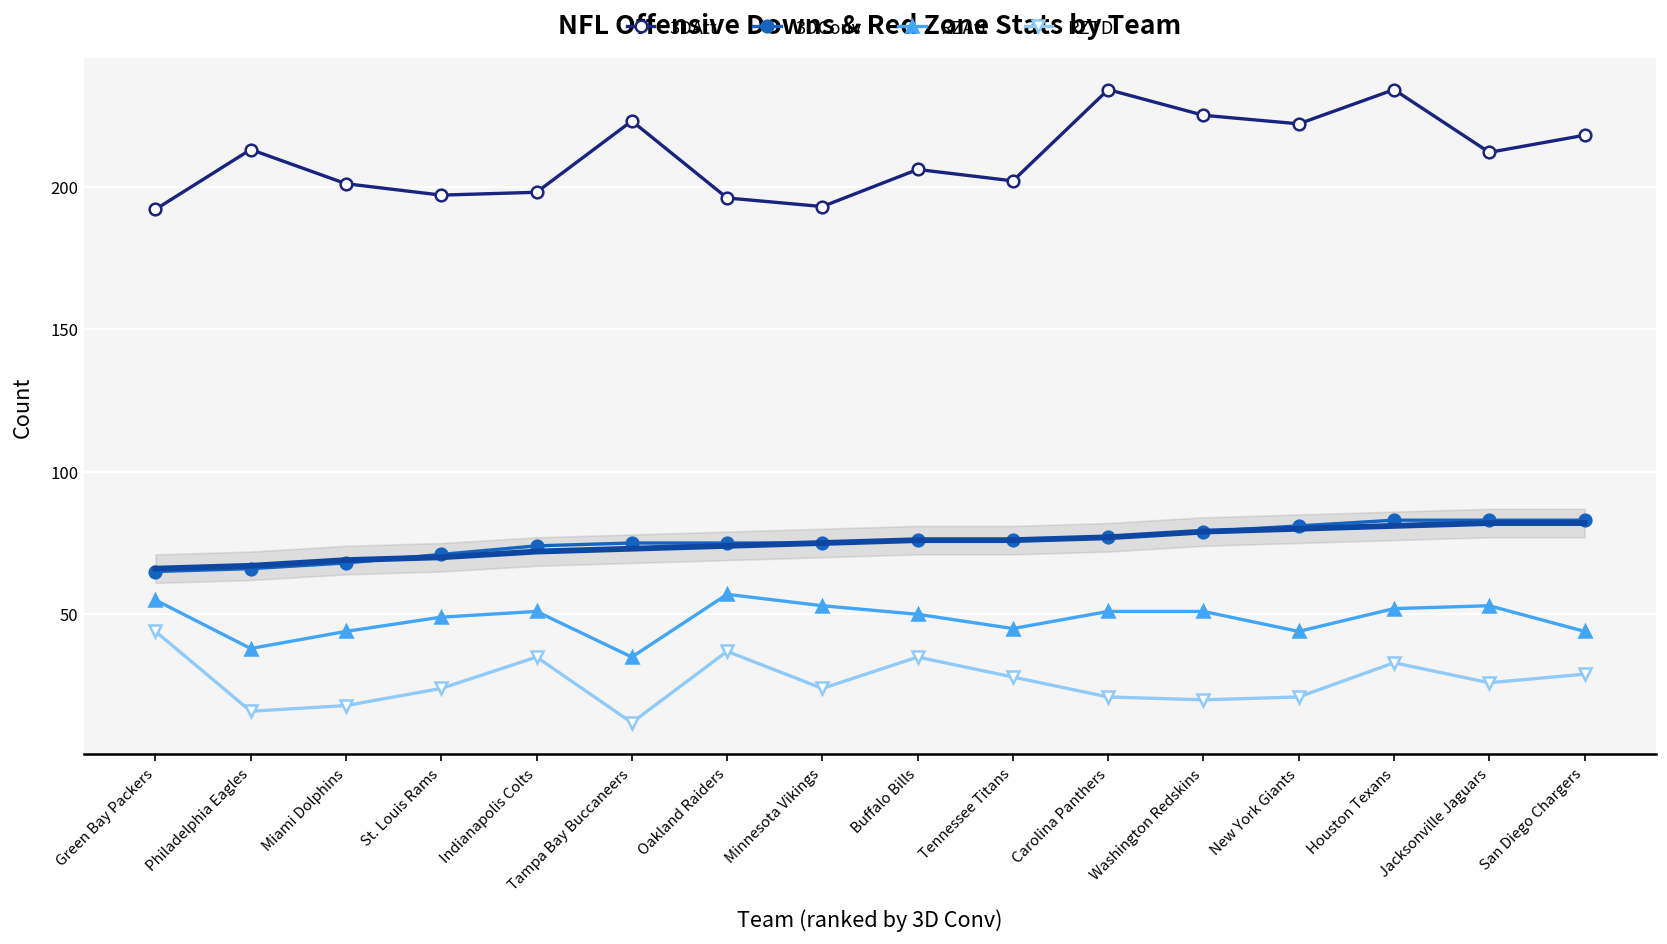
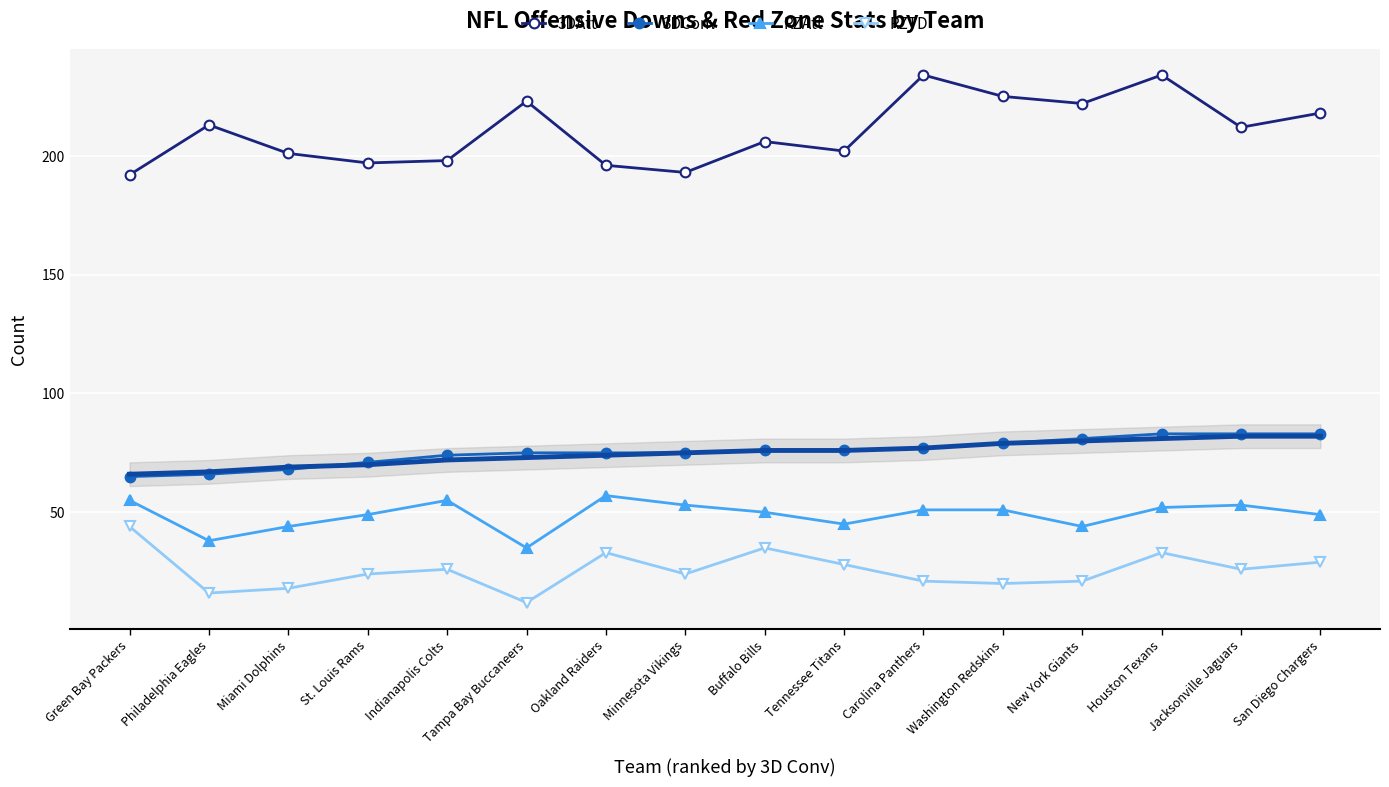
  {
    "RZAtt": {
      "Green Bay Packers": 55,
      "Philadelphia Eagles": 38,
      "Miami Dolphins": 44,
      "St. Louis Rams": 49,
-     "Indianapolis Colts": 51,
+     "Indianapolis Colts": 55,
      "Tampa Bay Buccaneers": 35,
      "Oakland Raiders": 57,
      "Minnesota Vikings": 53,
      "Buffalo Bills": 50,
      "Tennessee Titans": 45,
      "Carolina Panthers": 51,
      "Washington Redskins": 51,
      "New York Giants": 44,
      "Houston Texans": 52,
      "Jacksonville Jaguars": 53,
-     "San Diego Chargers": 44
+     "San Diego Chargers": 49
    },
    "RZTD": {
      "Green Bay Packers": 44,
      "Philadelphia Eagles": 16,
      "Miami Dolphins": 18,
      "St. Louis Rams": 24,
-     "Indianapolis Colts": 35,
+     "Indianapolis Colts": 26,
      "Tampa Bay Buccaneers": 12,
-     "Oakland Raiders": 37,
+     "Oakland Raiders": 33,
      "Minnesota Vikings": 24,
      "Buffalo Bills": 35,
      "Tennessee Titans": 28,
      "Carolina Panthers": 21,
      "Washington Redskins": 20,
      "New York Giants": 21,
      "Houston Texans": 33,
      "Jacksonville Jaguars": 26,
      "San Diego Chargers": 29
    }
  }
